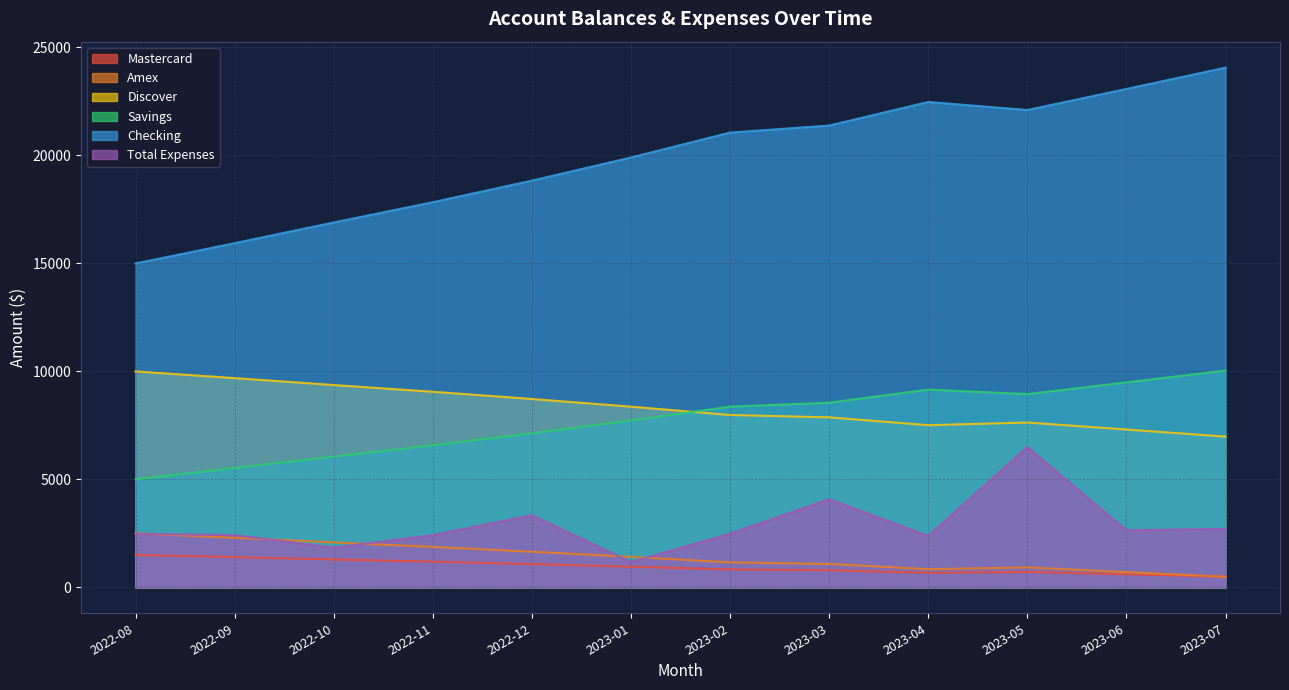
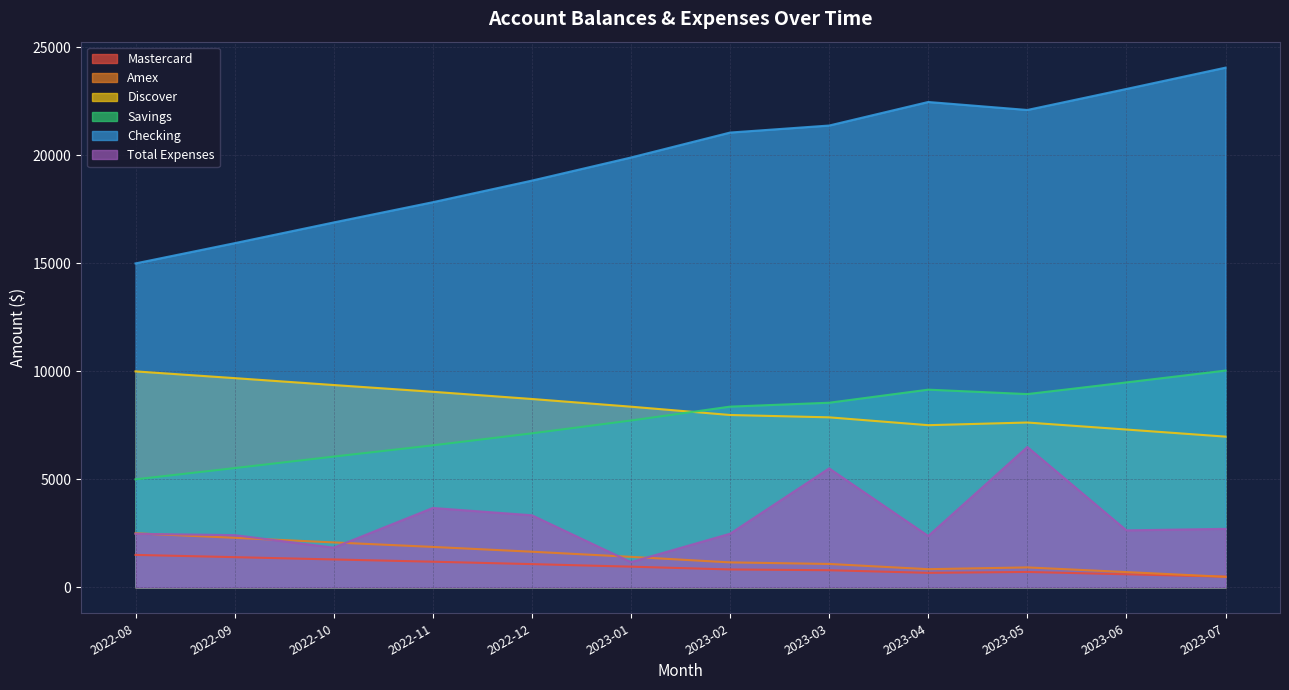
  {
    "Discover": {
      "2022-08": 10000,
      "2022-09": 9700,
      "2022-10": 9400,
      "2022-11": 9100,
      "2022-12": 8700,
      "2023-01": 8400,
      "2023-02": 8000,
      "2023-03": 7900,
      "2023-04": 7500,
      "2023-05": 7600,
      "2023-06": 7300,
      "2023-07": 7000
    },
    "Savings": {
      "2022-08": 5000,
      "2022-09": 5500,
      "2022-10": 6100,
      "2022-11": 6600,
      "2022-12": 7100,
      "2023-01": 7700,
      "2023-02": 8400,
      "2023-03": 8500,
      "2023-04": 9200,
      "2023-05": 8900,
      "2023-06": 9500,
      "2023-07": 10000
    },
    "Checking": {
      "2022-08": 15000,
      "2022-09": 15900,
      "2022-10": 16900,
      "2022-11": 17800,
      "2022-12": 18800,
      "2023-01": 19900,
      "2023-02": 21100,
      "2023-03": 21400,
      "2023-04": 22500,
      "2023-05": 22100,
      "2023-06": 23100,
      "2023-07": 24100
    },
    "Total Expenses": {
      "2022-09": 2400,
      "2022-10": 1800,
-     "2022-11": 2400,
+     "2022-11": 3700,
      "2022-12": 3300,
      "2023-01": 1200,
      "2023-02": 2500,
-     "2023-03": 4100,
+     "2023-03": 5500,
      "2023-04": 2400,
      "2023-05": 6500,
      "2023-06": 2600,
      "2023-07": 2700
    }
  }
